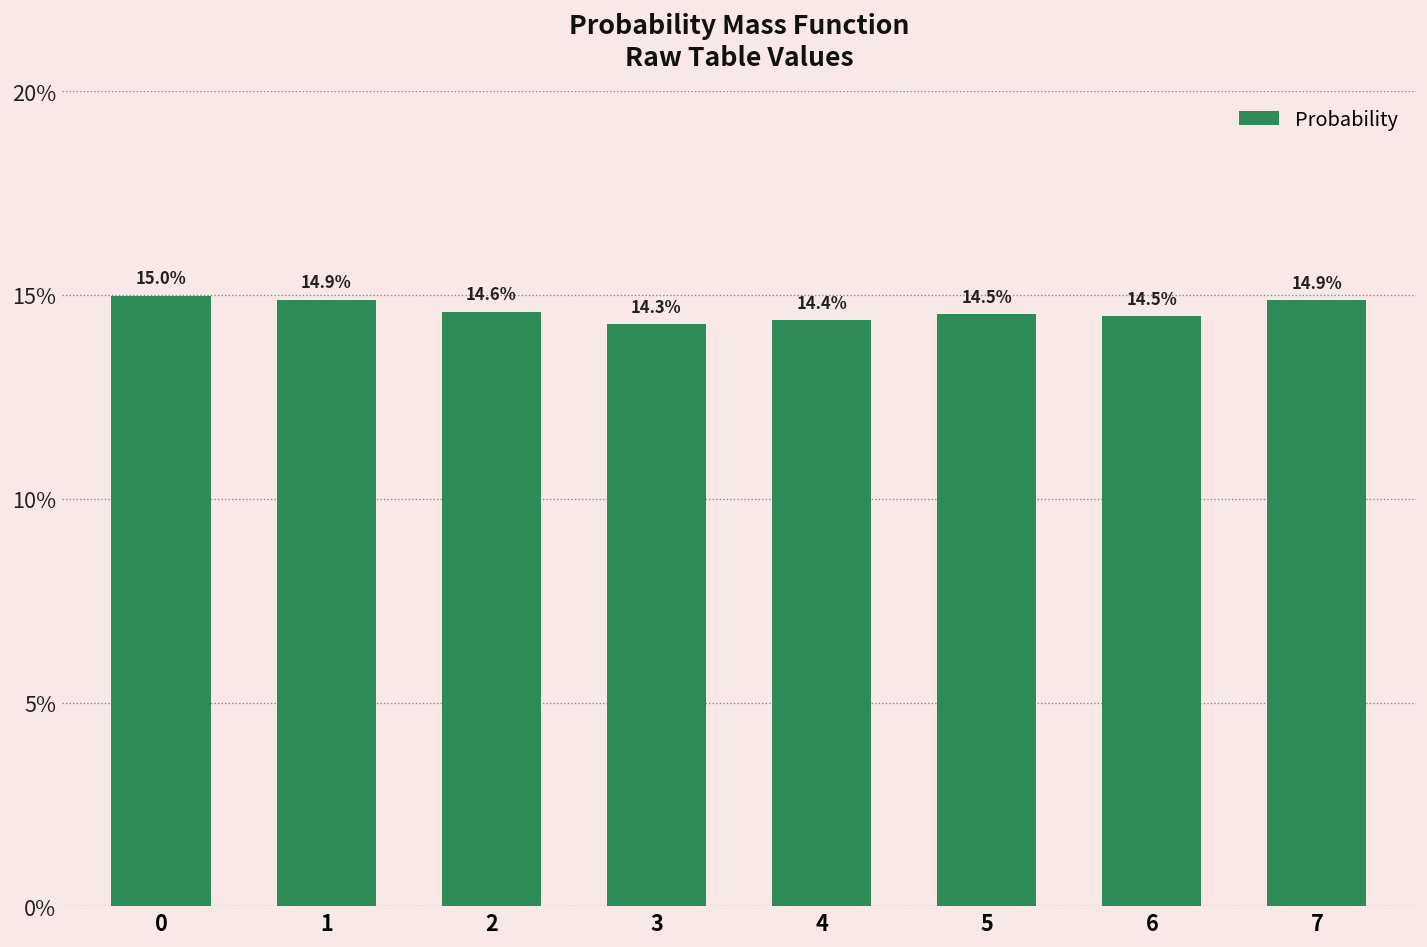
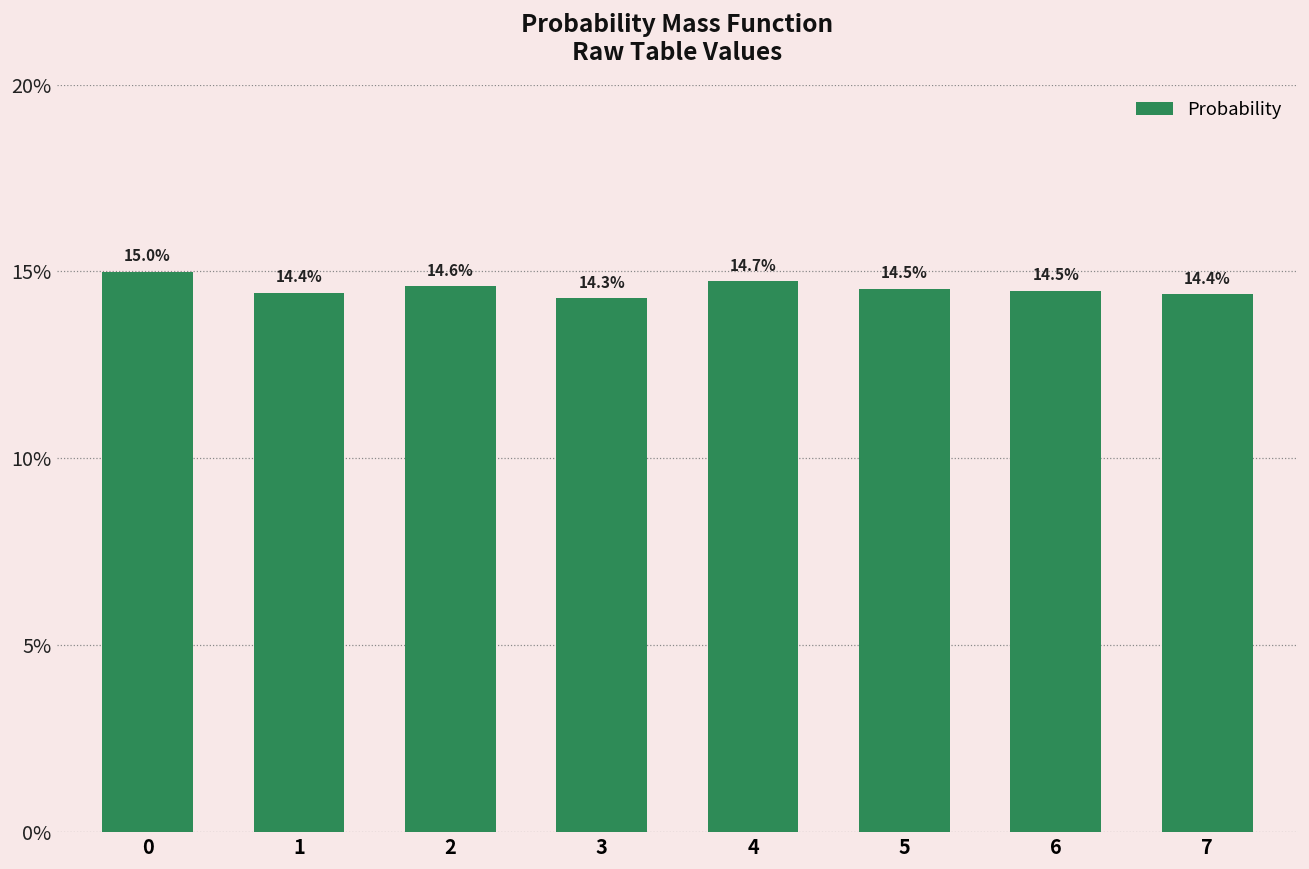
  {
    "0": "15.0%",
-   "1": "14.9%",
+   "1": "14.4%",
    "2": "14.6%",
    "3": "14.3%",
-   "4": "14.4%",
+   "4": "14.7%",
    "5": "14.5%",
    "6": "14.5%",
-   "7": "14.9%"
+   "7": "14.4%"
  }
